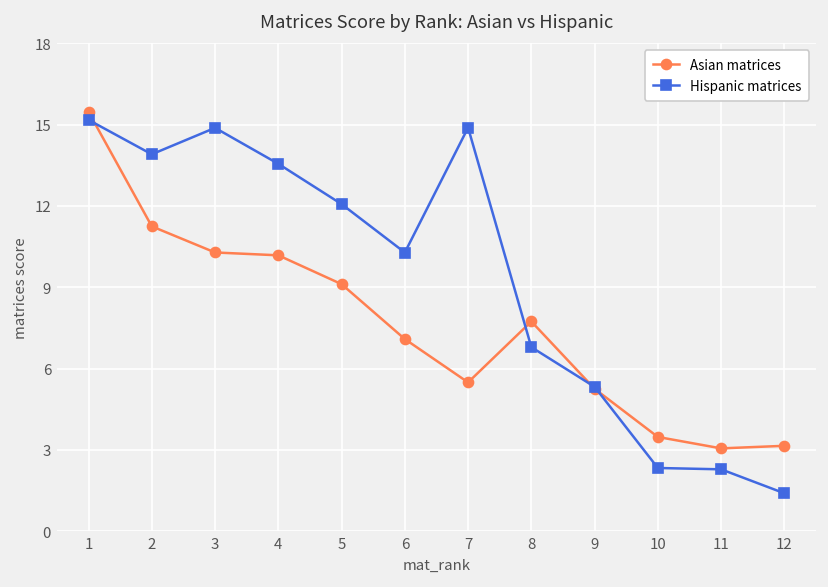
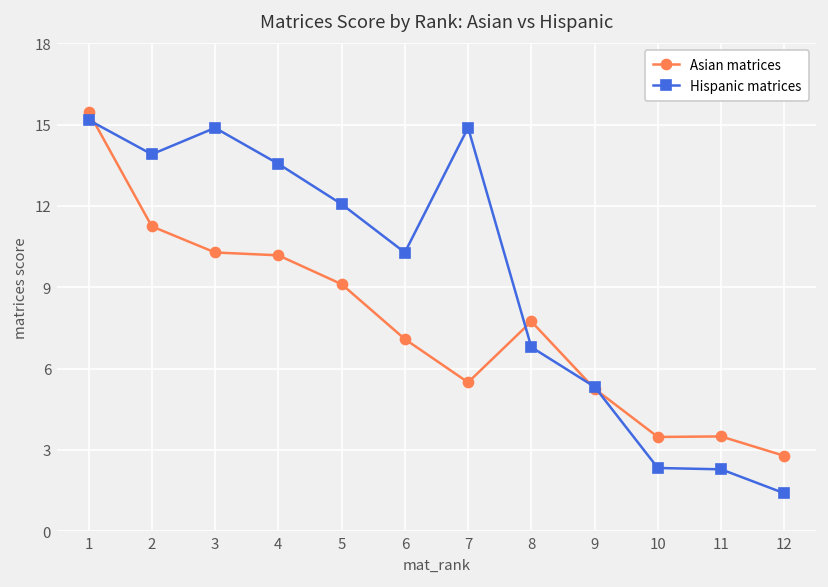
  {
    "Asian matrices": {
      "1": 15.5,
      "2": 11.2,
      "3": 10.3,
      "4": 10.2,
      "5": 9.1,
      "6": 7.1,
      "7": 5.5,
      "8": 7.7,
      "10": 3.5,
-     "11": 3.1,
-     "12": 3.2
+     "11": 3.5,
+     "12": 2.8
    },
    "Hispanic matrices": {
      "1": 15.2,
      "2": 13.9,
      "3": 14.9,
      "4": 13.6,
      "5": 12.1,
      "6": 10.3,
      "7": 14.9,
      "8": 6.8,
      "10": 2.3,
      "11": 2.3,
      "12": 1.4
    }
  }
